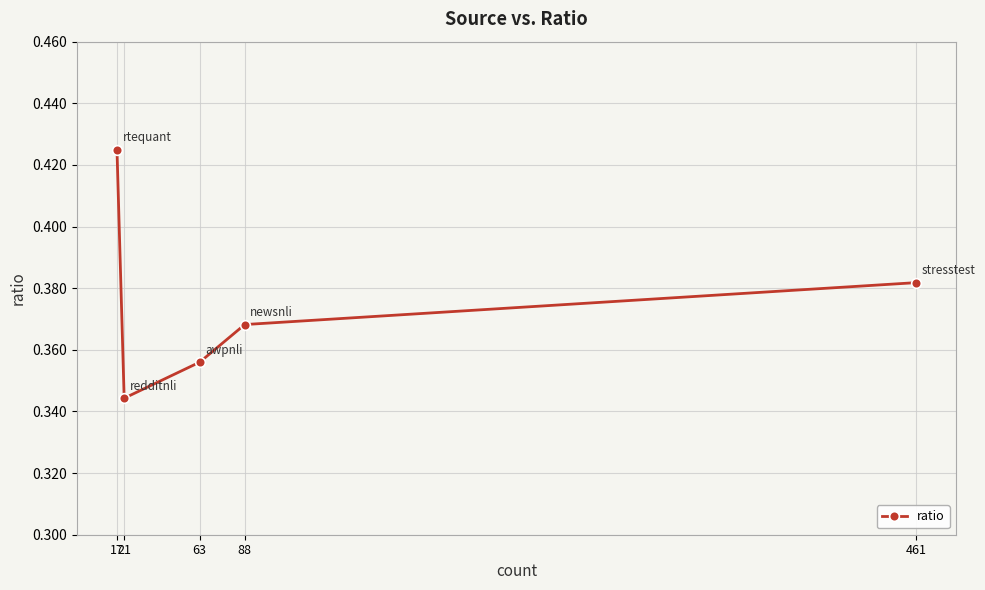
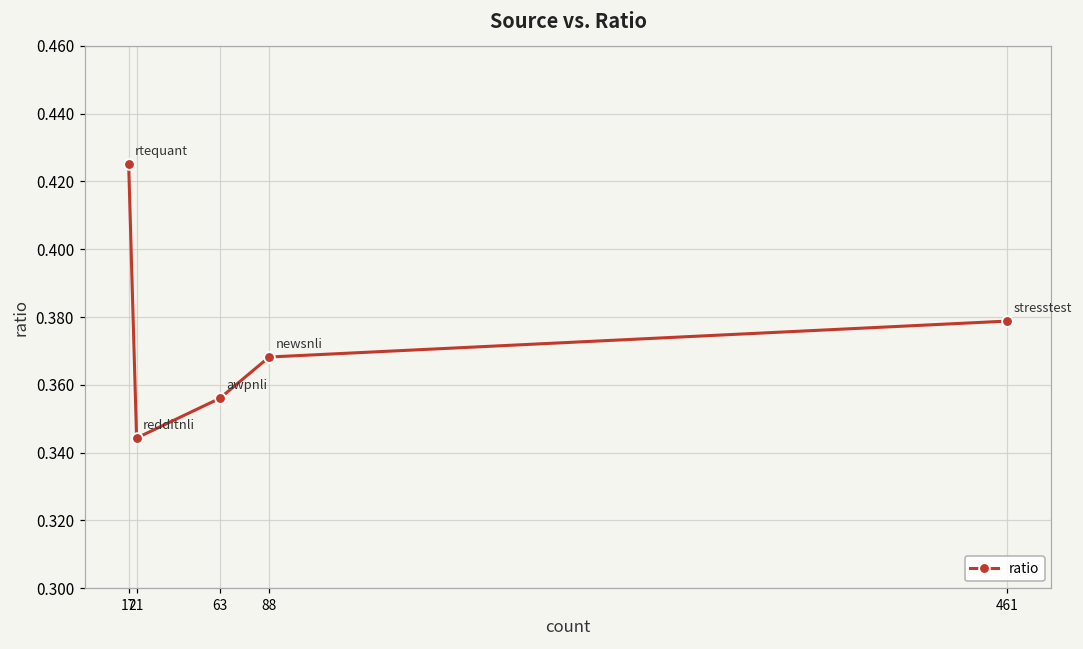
  {
    "63": 0.356,
    "88": 0.368,
-   "461": 0.382
+   "461": 0.379
  }
